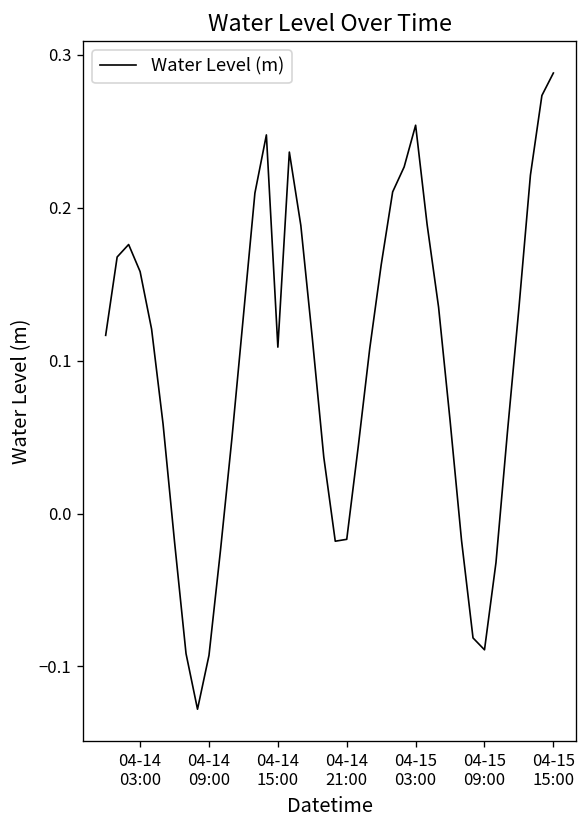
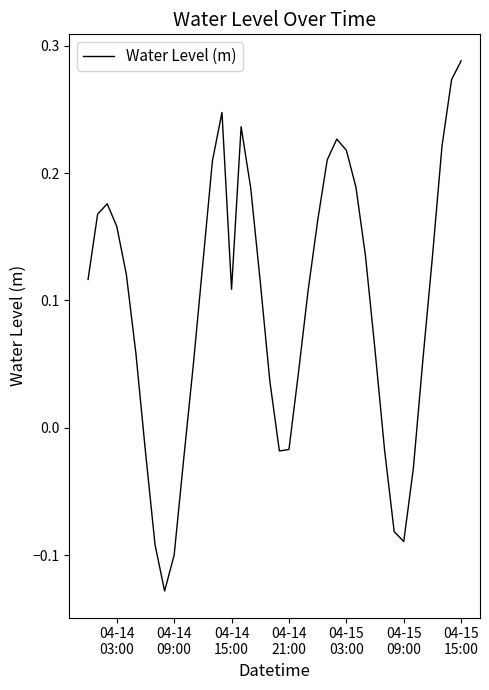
  {
    "04-14 03:00": 0.158,
-   "04-14 09:00": -0.093,
+   "04-14 09:00": -0.100,
    "04-14 15:00": 0.109,
    "04-14 21:00": -0.017,
-   "04-15 03:00": 0.254,
+   "04-15 03:00": 0.218,
    "04-15 09:00": -0.089,
    "04-15 15:00": 0.288
  }
